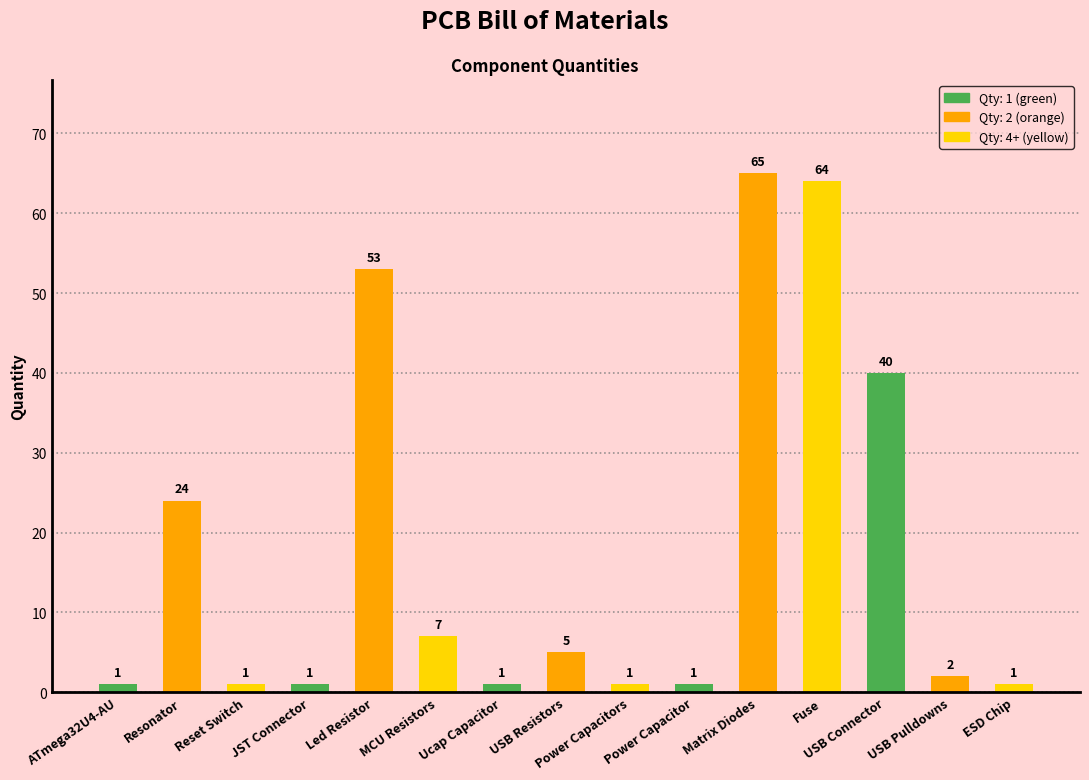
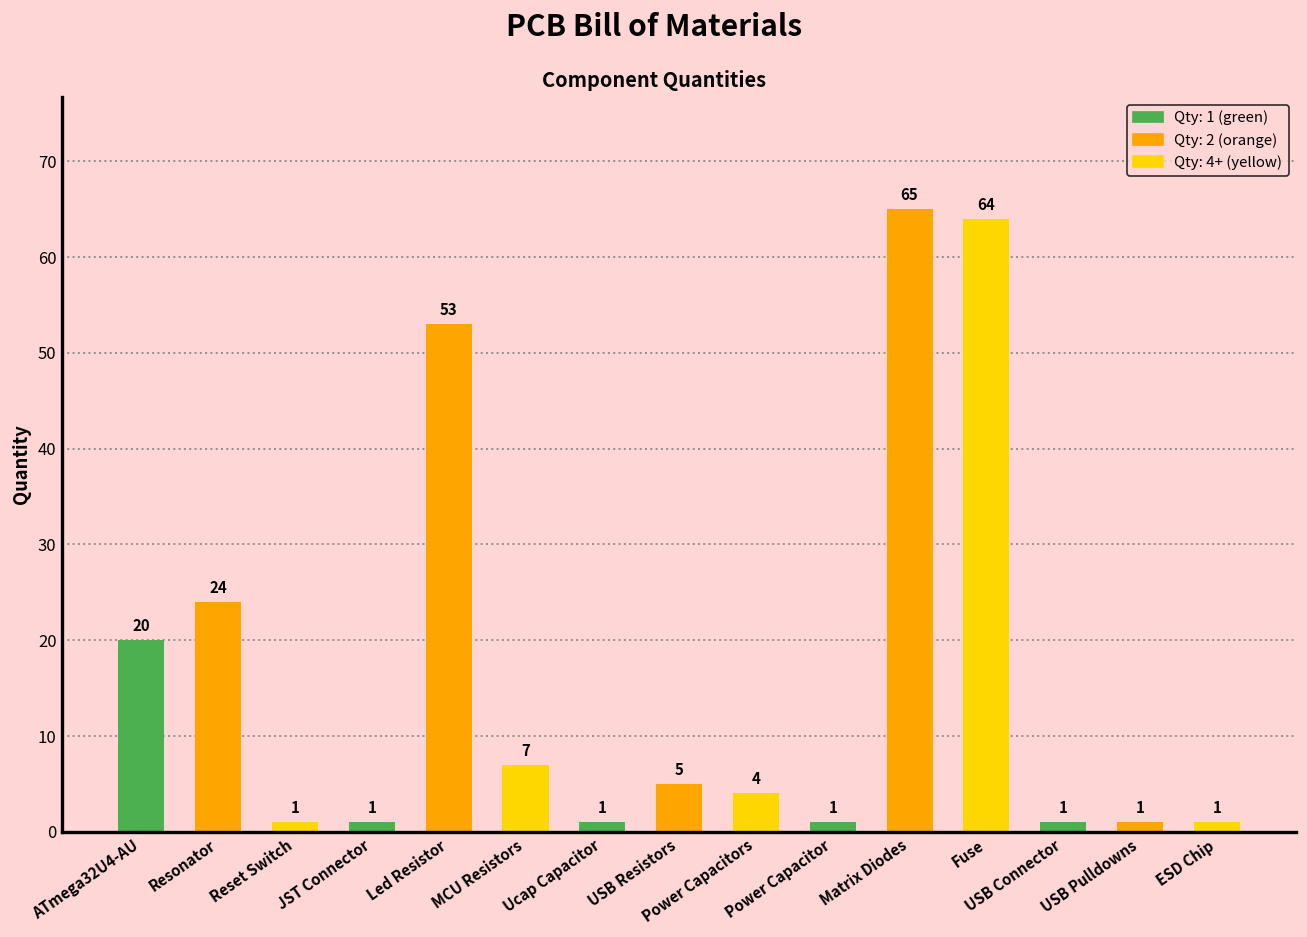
  {
-   "ATmega32U4-AU": 1,
+   "ATmega32U4-AU": 20,
    "Resonator": 24,
    "Reset Switch": 1,
    "JST Connector": 1,
    "Led Resistor": 53,
    "MCU Resistors": 7,
    "Ucap Capacitor": 1,
    "USB Resistors": 5,
-   "Power Capacitors": 1,
+   "Power Capacitors": 4,
    "Power Capacitor": 1,
    "Matrix Diodes": 65,
    "Fuse": 64,
-   "USB Connector": 40,
-   "USB Pulldowns": 2,
+   "USB Connector": 1,
+   "USB Pulldowns": 1,
    "ESD Chip": 1
  }
